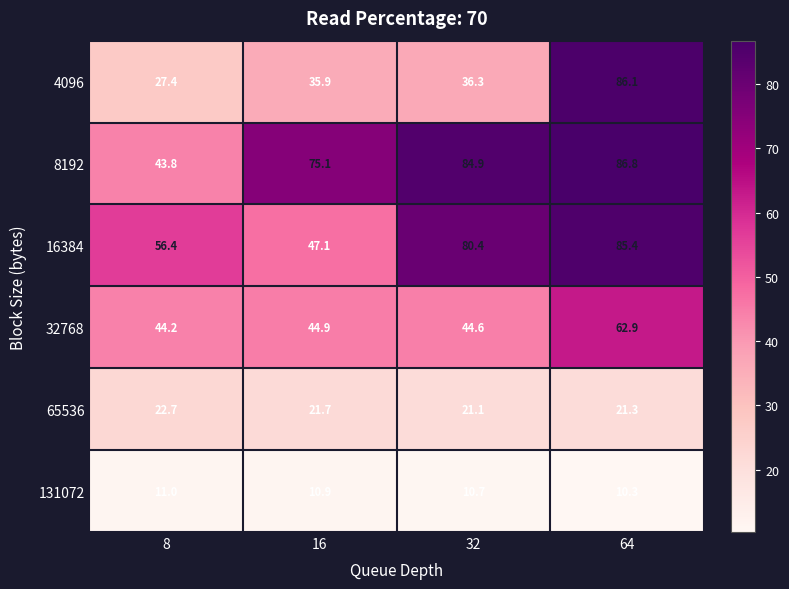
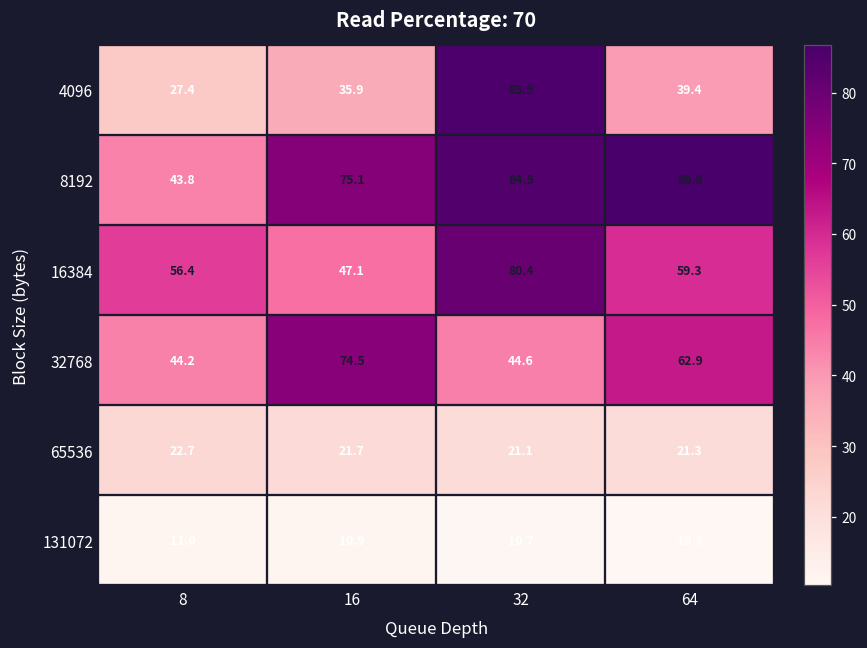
  {
    "4096": {
      "8": 27.4,
      "16": 35.9,
-     "32": 36.3,
-     "64": 86.1
+     "32": 85.9,
+     "64": 39.4
    },
    "8192": {
      "8": 43.8,
      "16": 75.1,
      "32": 84.9,
      "64": 86.8
    },
    "16384": {
      "8": 56.4,
      "16": 47.1,
      "32": 80.4,
-     "64": 85.4
+     "64": 59.3
    },
    "32768": {
      "8": 44.2,
-     "16": 44.9,
+     "16": 74.5,
      "32": 44.6,
      "64": 62.9
    }
  }
